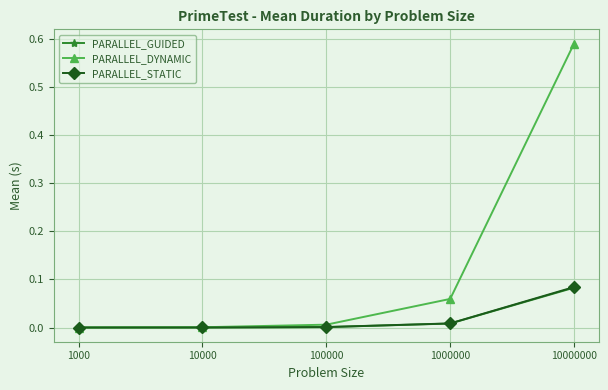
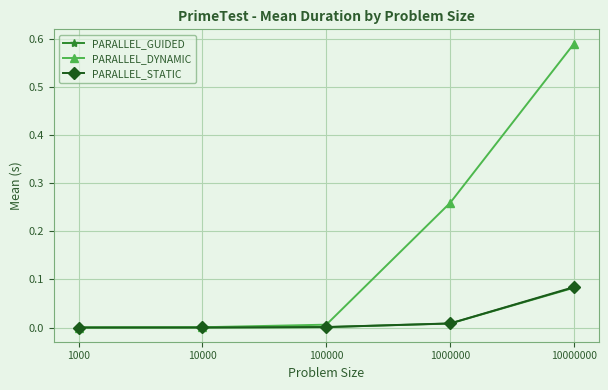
  {
    "PARALLEL_DYNAMIC": {
-     "1000000": 0.06,
+     "1000000": 0.26,
      "10000000": 0.59
    }
  }
